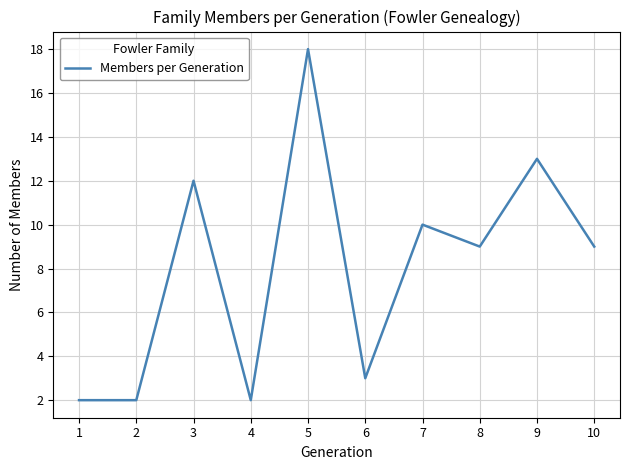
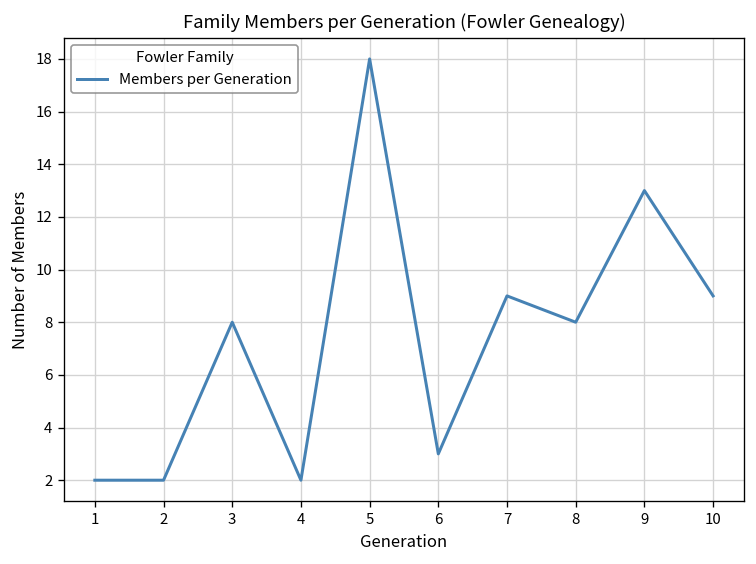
  {
    "1": 2,
    "2": 2,
-   "3": 12,
+   "3": 8,
    "4": 2,
    "5": 18,
    "6": 3,
-   "7": 10,
-   "8": 9,
+   "7": 9,
+   "8": 8,
    "9": 13,
    "10": 9
  }
